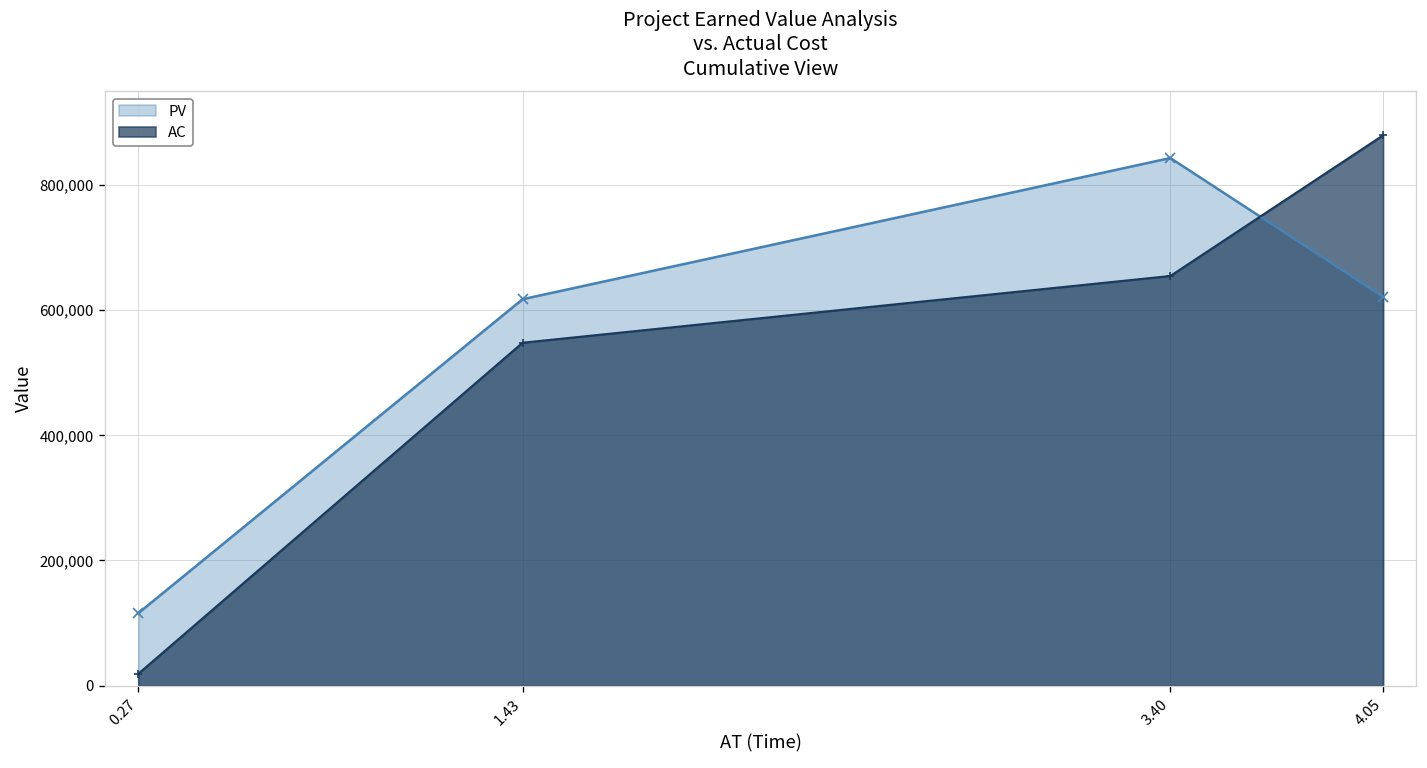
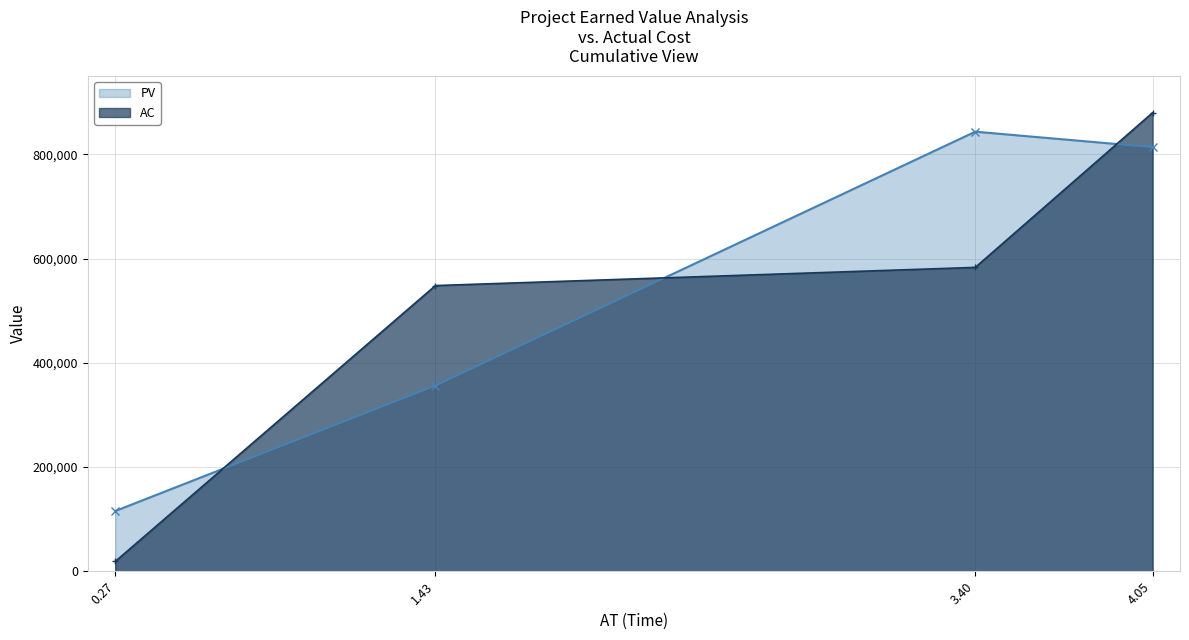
  {
    "PV": {
      "0.27": "120,000",
-     "1.43": "620,000",
+     "1.43": "360,000",
      "3.40": "840,000",
-     "4.05": "620,000"
+     "4.05": "810,000"
    },
    "AC": {
      "0.27": "20,000",
      "1.43": "550,000",
-     "3.40": "650,000",
+     "3.40": "580,000",
      "4.05": "880,000"
    }
  }
